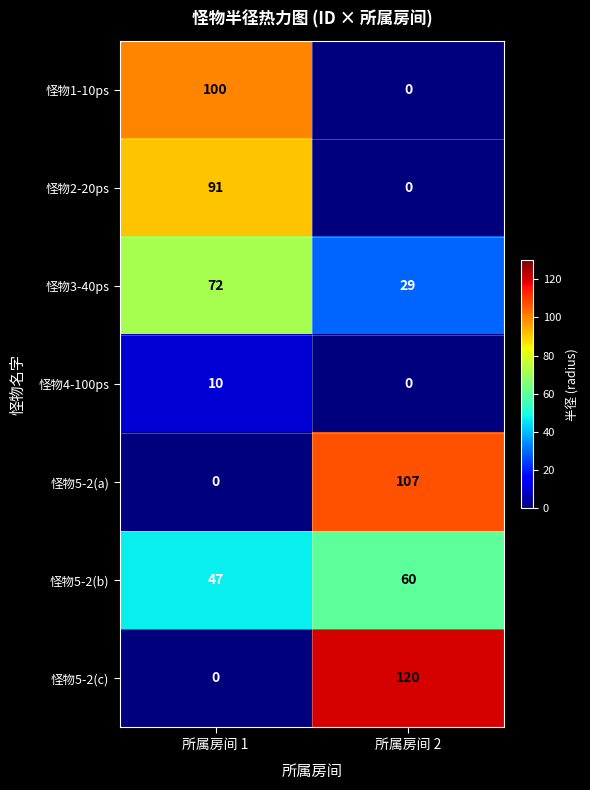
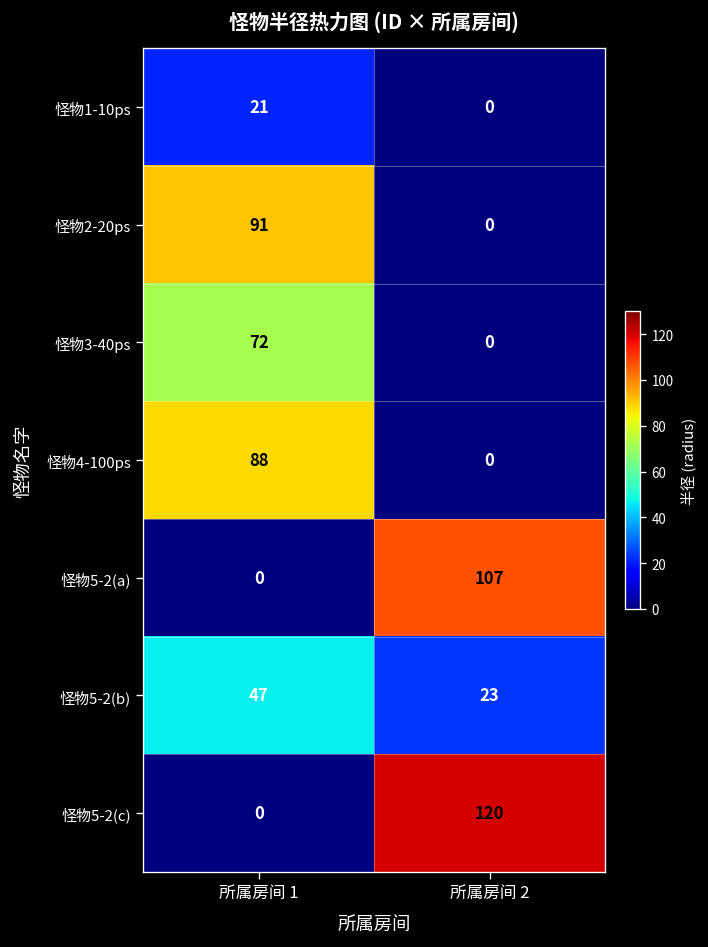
  {
    "怪物1-10ps": {
-     "所属房间 1": 100,
+     "所属房间 1": 21,
      "所属房间 2": 0
    },
    "怪物2-20ps": {
      "所属房间 1": 91,
      "所属房间 2": 0
    },
    "怪物3-40ps": {
      "所属房间 1": 72,
-     "所属房间 2": 29
+     "所属房间 2": 0
    },
    "怪物4-100ps": {
-     "所属房间 1": 10,
+     "所属房间 1": 88,
      "所属房间 2": 0
    },
    "怪物5-2(a)": {
      "所属房间 1": 0,
      "所属房间 2": 107
    },
    "怪物5-2(b)": {
      "所属房间 1": 47,
-     "所属房间 2": 60
+     "所属房间 2": 23
    },
    "怪物5-2(c)": {
      "所属房间 1": 0,
      "所属房间 2": 120
    }
  }
